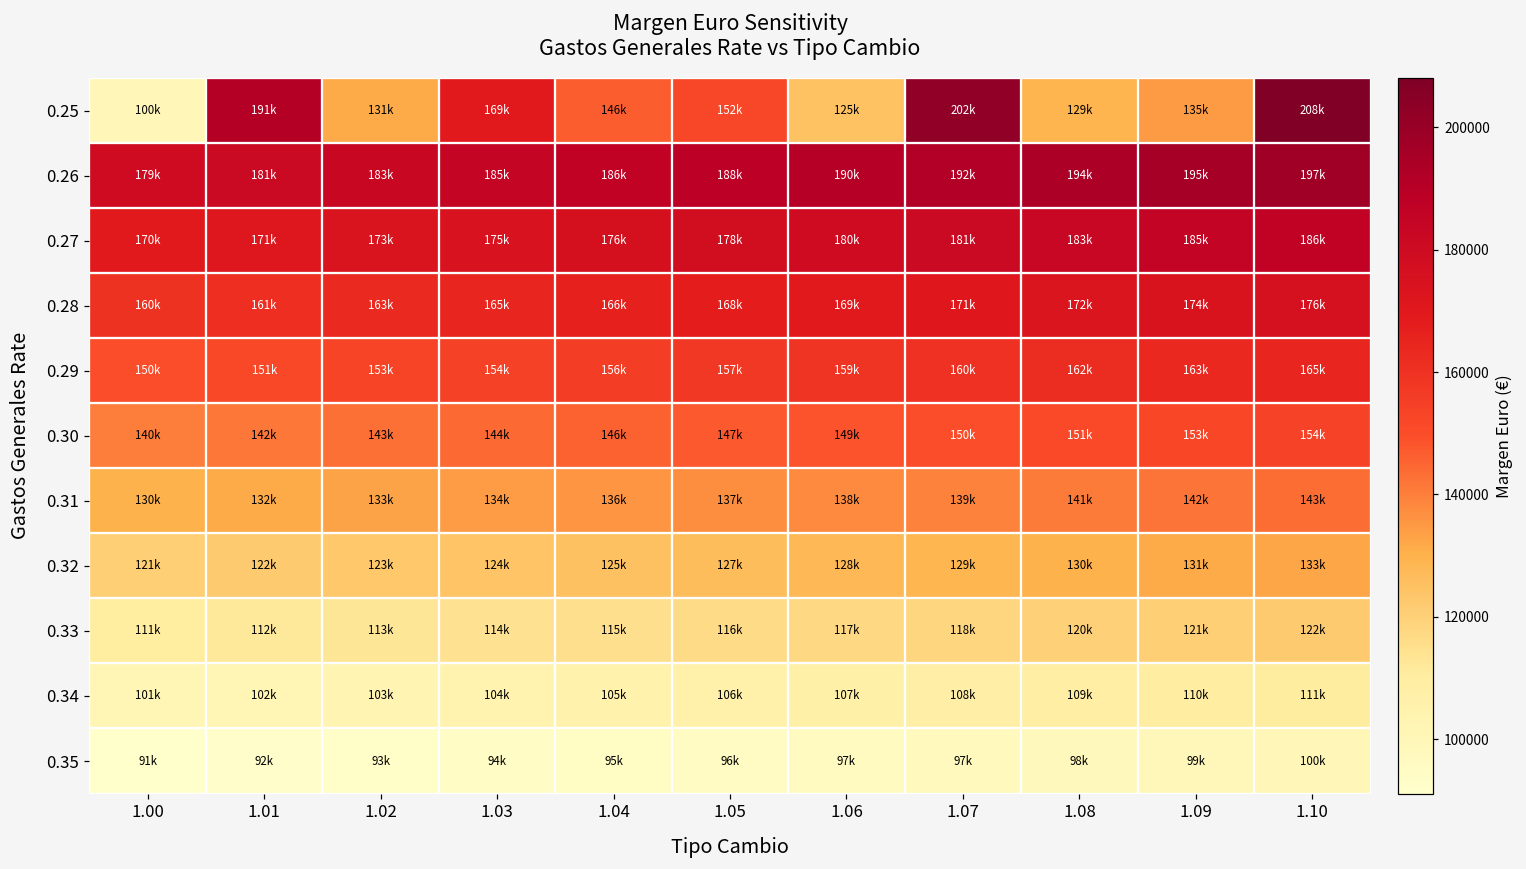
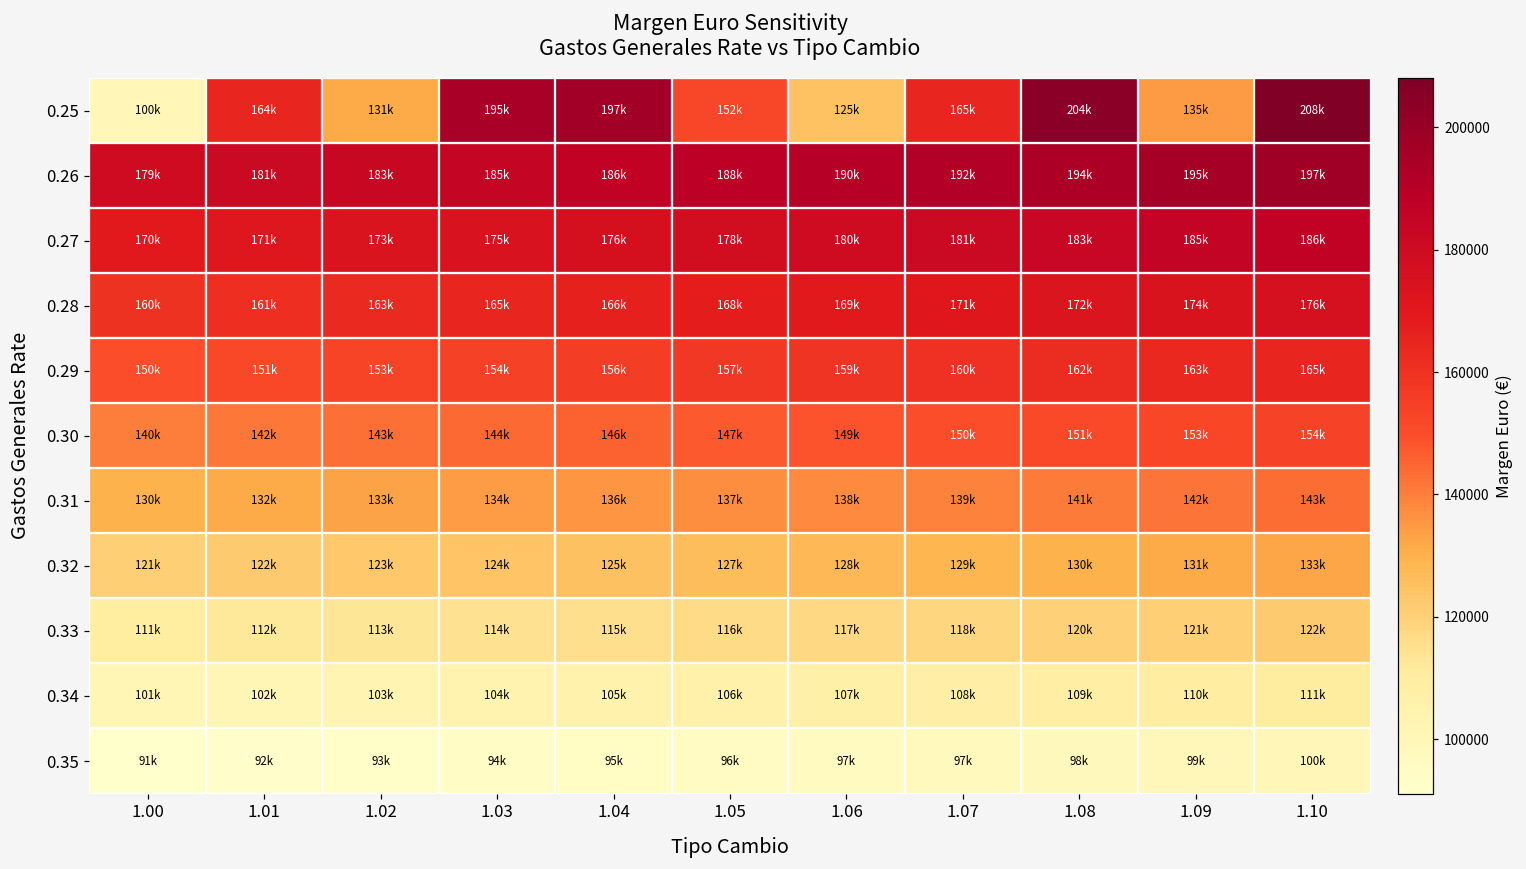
  {
    "0.25": {
      "1.00": "100k",
-     "1.01": "191k",
+     "1.01": "164k",
      "1.02": "131k",
-     "1.03": "169k",
-     "1.04": "146k",
+     "1.03": "195k",
+     "1.04": "197k",
      "1.05": "152k",
      "1.06": "125k",
-     "1.07": "202k",
-     "1.08": "129k",
+     "1.07": "165k",
+     "1.08": "204k",
      "1.09": "135k",
      "1.10": "208k"
    },
    "0.26": {
      "1.00": "179k",
      "1.01": "181k",
      "1.02": "183k",
      "1.03": "185k",
      "1.04": "186k",
      "1.05": "188k",
      "1.06": "190k",
      "1.07": "192k",
      "1.08": "194k",
      "1.09": "195k",
      "1.10": "197k"
    },
    "0.27": {
      "1.00": "170k",
      "1.01": "171k",
      "1.02": "173k",
      "1.03": "175k",
      "1.04": "176k",
      "1.05": "178k",
      "1.06": "180k",
      "1.07": "181k",
      "1.08": "183k",
      "1.09": "185k",
      "1.10": "186k"
    },
    "0.28": {
      "1.00": "160k",
      "1.01": "161k",
      "1.02": "163k",
      "1.03": "165k",
      "1.04": "166k",
      "1.05": "168k",
      "1.06": "169k",
      "1.07": "171k",
      "1.08": "172k",
      "1.09": "174k",
      "1.10": "176k"
    },
    "0.29": {
      "1.00": "150k",
      "1.01": "151k",
      "1.02": "153k",
      "1.03": "154k",
      "1.04": "156k",
      "1.05": "157k",
      "1.06": "159k",
      "1.07": "160k",
      "1.08": "162k",
      "1.09": "163k",
      "1.10": "165k"
    },
    "0.30": {
      "1.00": "140k",
      "1.01": "142k",
      "1.02": "143k",
      "1.03": "144k",
      "1.04": "146k",
      "1.05": "147k",
      "1.06": "149k",
      "1.07": "150k",
      "1.08": "151k",
      "1.09": "153k",
      "1.10": "154k"
    },
    "0.31": {
      "1.00": "130k",
      "1.01": "132k",
      "1.02": "133k",
      "1.03": "134k",
      "1.04": "136k",
      "1.05": "137k",
      "1.06": "138k",
      "1.07": "139k",
      "1.08": "141k",
      "1.09": "142k",
      "1.10": "143k"
    },
    "0.32": {
      "1.00": "121k",
      "1.01": "122k",
      "1.02": "123k",
      "1.03": "124k",
      "1.04": "125k",
      "1.05": "127k",
      "1.06": "128k",
      "1.07": "129k",
      "1.08": "130k",
      "1.09": "131k",
      "1.10": "133k"
    },
    "0.33": {
      "1.00": "111k",
      "1.01": "112k",
      "1.02": "113k",
      "1.03": "114k",
      "1.04": "115k",
      "1.05": "116k",
      "1.06": "117k",
      "1.07": "118k",
      "1.08": "120k",
      "1.09": "121k",
      "1.10": "122k"
    },
    "0.34": {
      "1.00": "101k",
      "1.01": "102k",
      "1.02": "103k",
      "1.03": "104k",
      "1.04": "105k",
      "1.05": "106k",
      "1.06": "107k",
      "1.07": "108k",
      "1.08": "109k",
      "1.09": "110k",
      "1.10": "111k"
    },
    "0.35": {
      "1.00": "91k",
      "1.01": "92k",
      "1.02": "93k",
      "1.03": "94k",
      "1.04": "95k",
      "1.05": "96k",
      "1.06": "97k",
      "1.07": "97k",
      "1.08": "98k",
      "1.09": "99k",
      "1.10": "100k"
    }
  }
